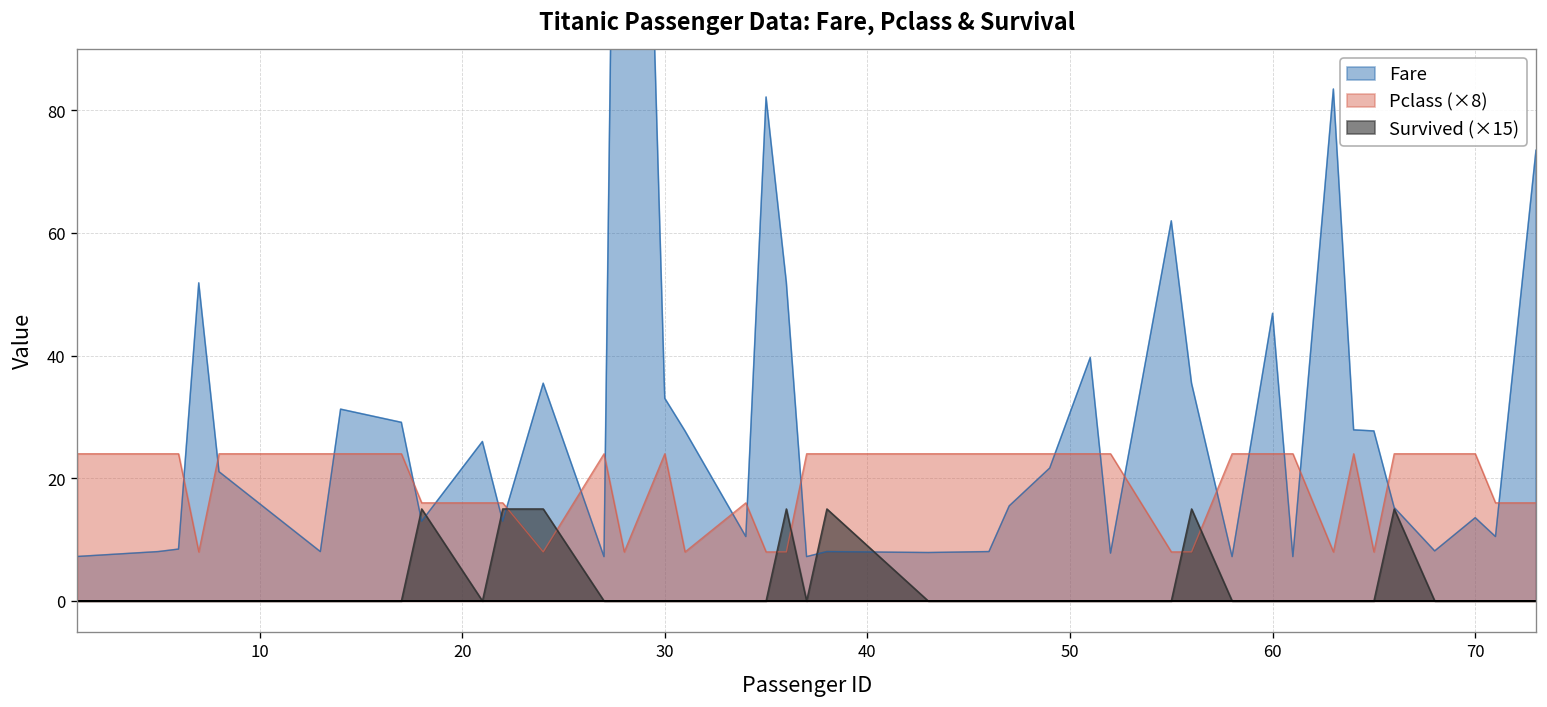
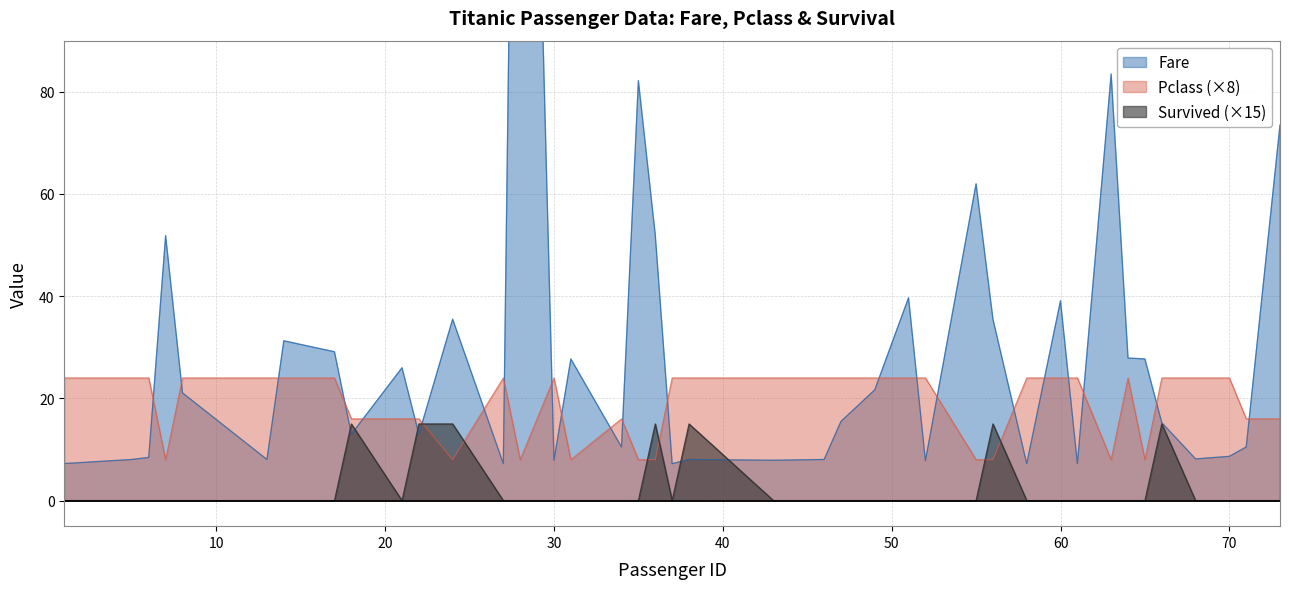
  {
    "Fare": {
-     "30": 33,
-     "60": 47,
-     "70": 14
+     "30": 8,
+     "60": 39,
+     "70": 9
    },
    "Pclass (×8)": {
      "30": 24,
      "60": 24,
      "70": 24
    },
    "Survived (×15)": {
      "30": 0,
      "60": 0,
      "70": 0
    }
  }
